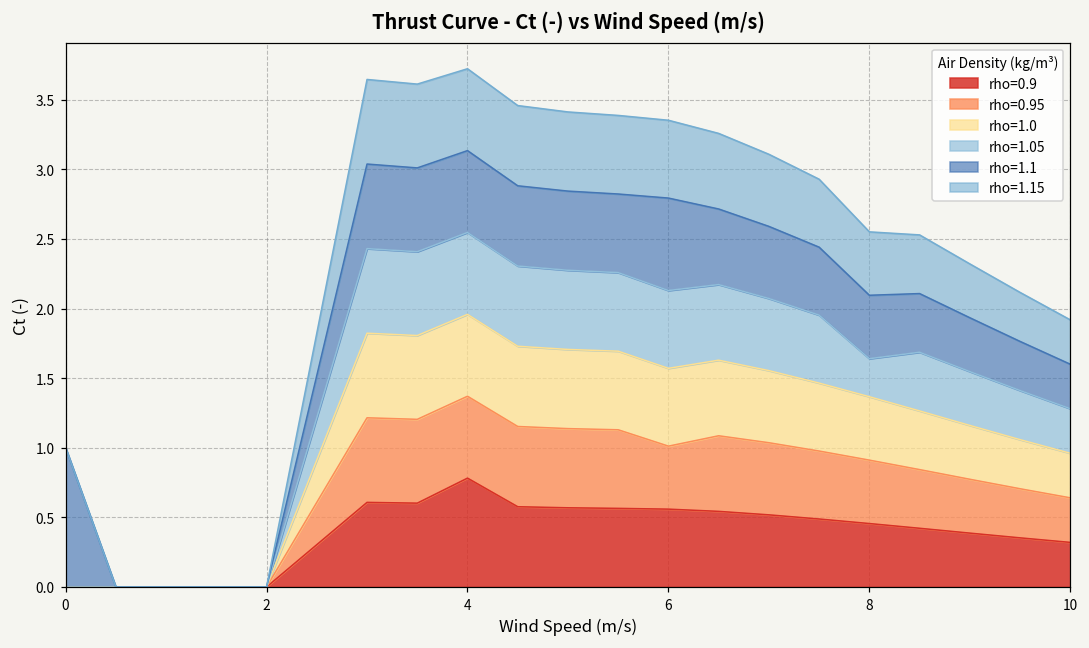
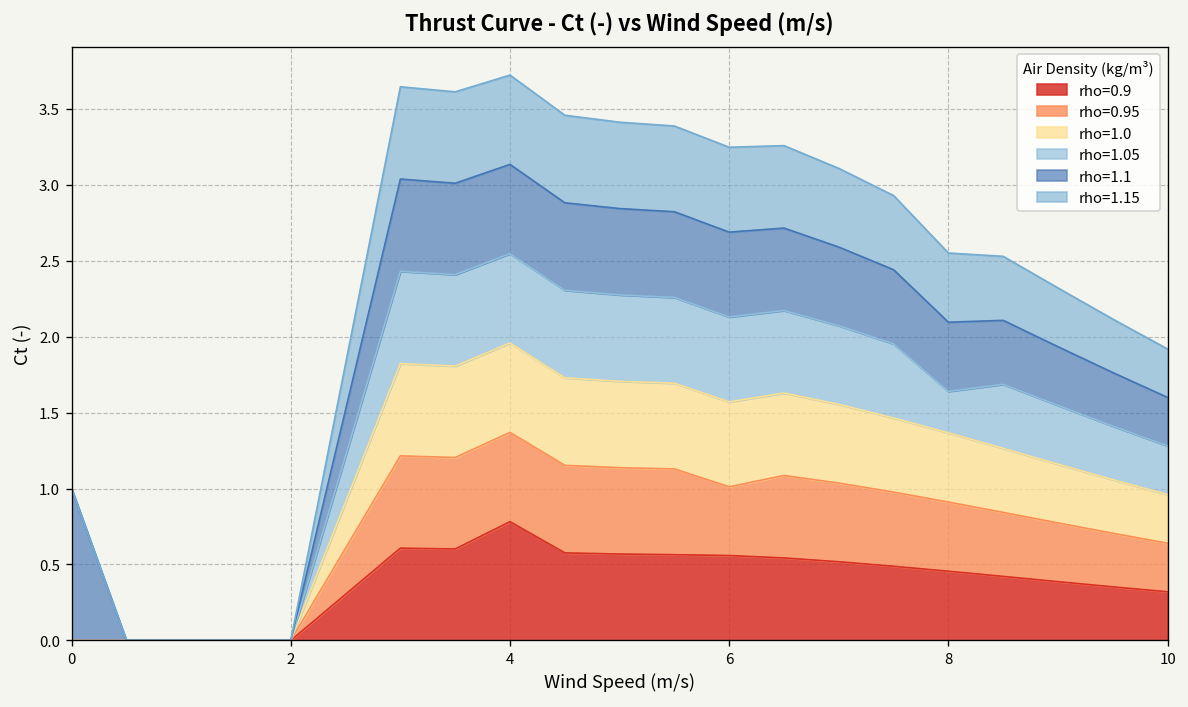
  {
    "rho=0.9": {
      "4": 0.78,
      "6": 0.56,
      "8": 0.46,
      "10": 0.32
    },
    "rho=0.95": {
      "4": 0.59,
      "6": 0.45,
      "8": 0.46,
      "10": 0.32
    },
    "rho=1.0": {
      "4": 0.59,
      "6": 0.56,
      "8": 0.46,
      "10": 0.32
    },
    "rho=1.1": {
      "4": 0.59,
-     "6": 0.66,
+     "6": 0.56,
      "8": 0.46,
      "10": 0.32
    }
  }
